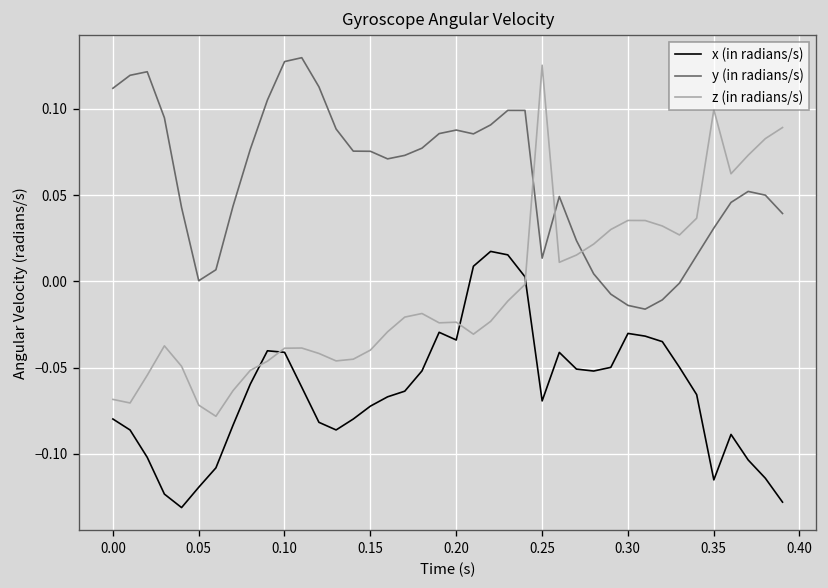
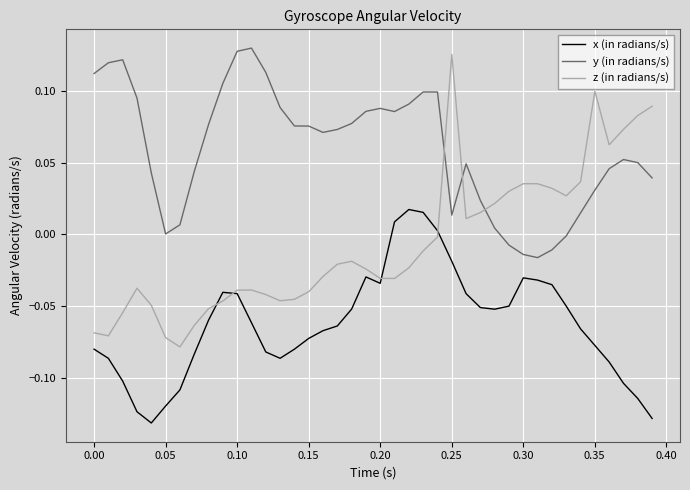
  {
    "x (in radians/s)": {
      "0.00": -0.080,
      "0.05": -0.119,
      "0.10": -0.041,
      "0.15": -0.072,
      "0.20": -0.034,
-     "0.25": -0.069,
+     "0.25": -0.019,
      "0.30": -0.030,
-     "0.35": -0.115
+     "0.35": -0.077
    },
    "y (in radians/s)": {
      "0.00": 0.112,
      "0.05": 0.000,
      "0.10": 0.127,
      "0.15": 0.075,
      "0.20": 0.088,
      "0.25": 0.013,
      "0.30": -0.014,
      "0.35": 0.031
    },
    "z (in radians/s)": {
      "0.00": -0.068,
      "0.05": -0.072,
      "0.10": -0.039,
      "0.15": -0.040,
-     "0.20": -0.024,
+     "0.20": -0.031,
      "0.25": 0.125,
      "0.30": 0.035,
      "0.35": 0.100
    }
  }
